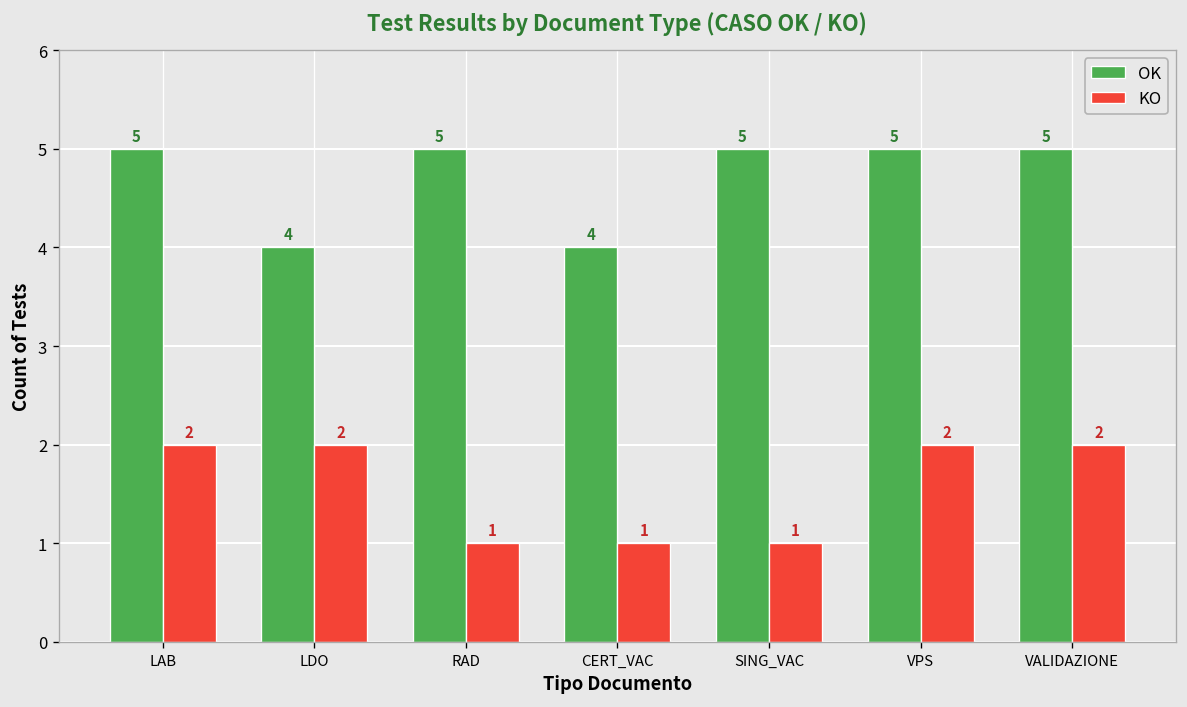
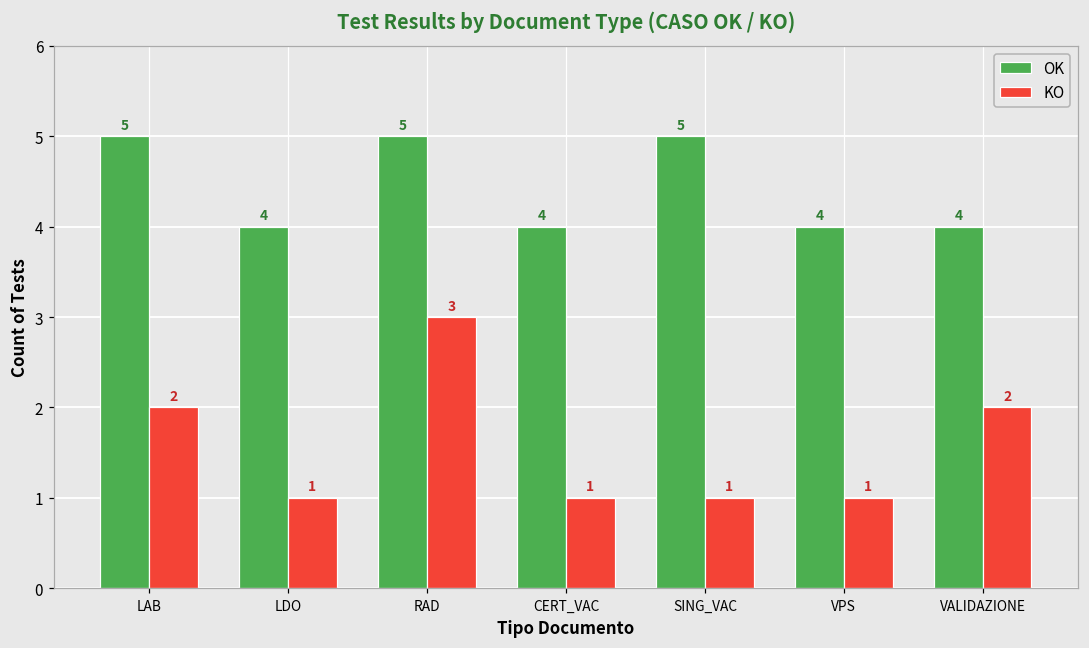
  {
    "OK": {
      "LAB": 5,
      "LDO": 4,
      "RAD": 5,
      "CERT_VAC": 4,
      "SING_VAC": 5,
-     "VPS": 5,
-     "VALIDAZIONE": 5
+     "VPS": 4,
+     "VALIDAZIONE": 4
    },
    "KO": {
      "LAB": 2,
-     "LDO": 2,
-     "RAD": 1,
+     "LDO": 1,
+     "RAD": 3,
      "CERT_VAC": 1,
      "SING_VAC": 1,
-     "VPS": 2,
+     "VPS": 1,
      "VALIDAZIONE": 2
    }
  }
